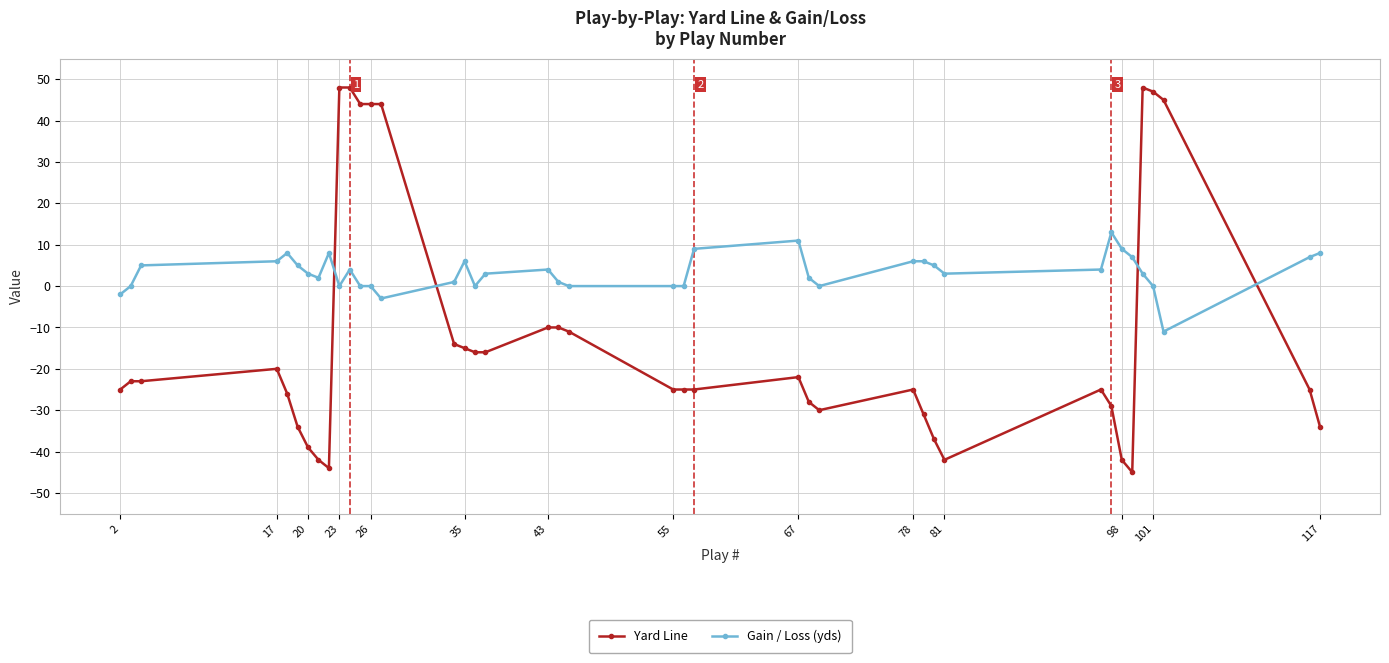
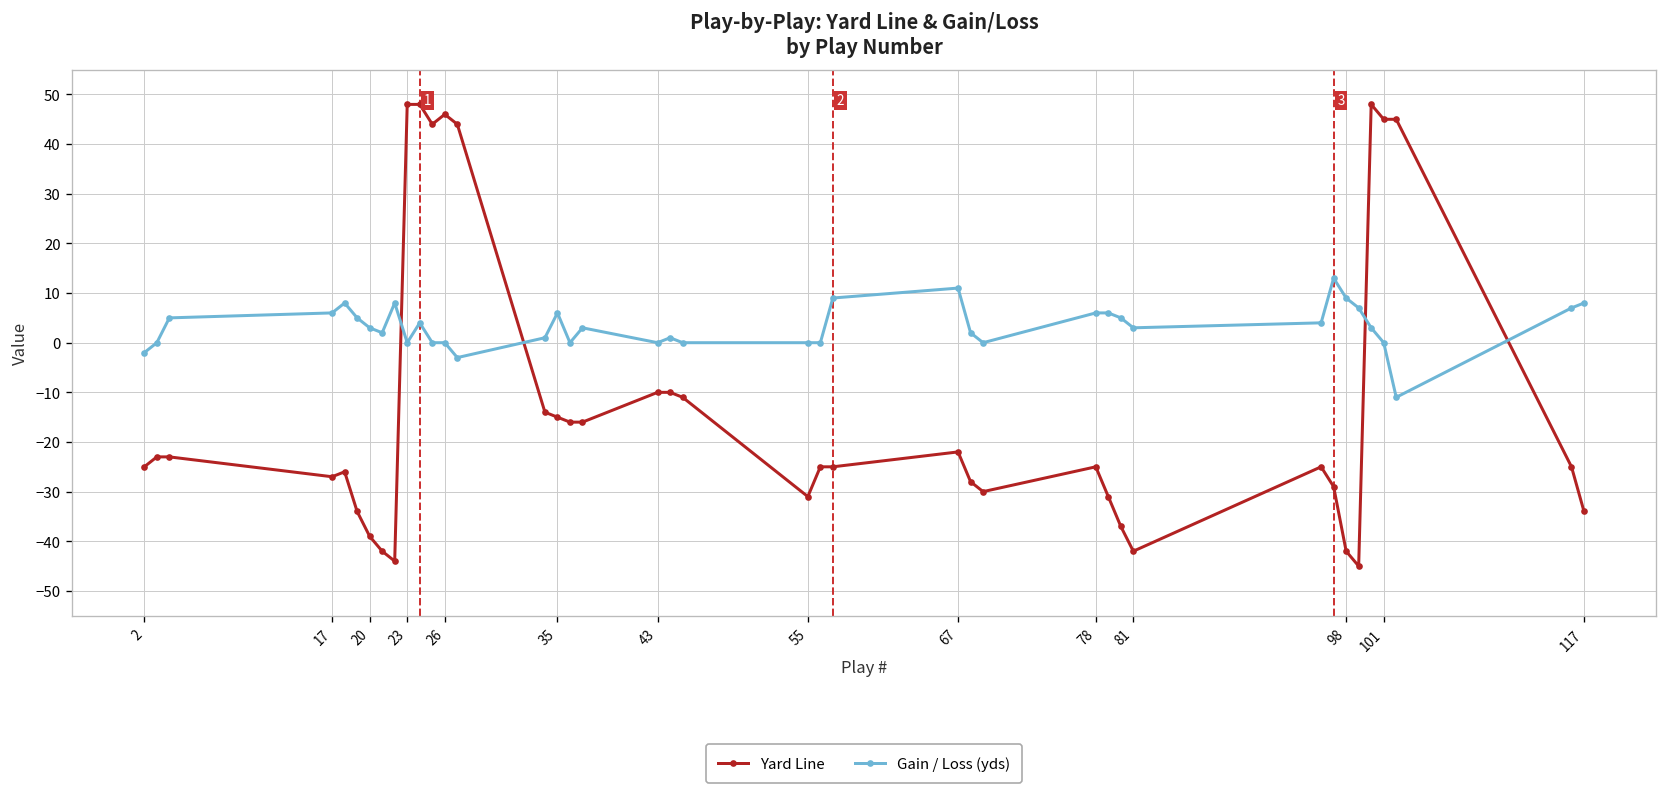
  {
    "Yard Line": {
      "2": -25,
-     "17": -20,
+     "17": -27,
      "20": -39,
      "23": 48,
-     "26": 44,
+     "26": 46,
      "35": -15,
      "43": -10,
-     "55": -25,
+     "55": -31,
      "67": -22,
      "78": -25,
      "81": -42,
      "98": -42,
-     "101": 47,
+     "101": 45,
      "117": -34
    },
    "Gain / Loss (yds)": {
      "2": -2,
      "17": 6,
      "20": 3,
      "23": 0,
      "26": 0,
      "35": 6,
-     "43": 4,
+     "43": 0,
      "55": 0,
      "67": 11,
      "78": 6,
      "81": 3,
      "98": 9,
      "101": 0,
      "117": 8
    }
  }
